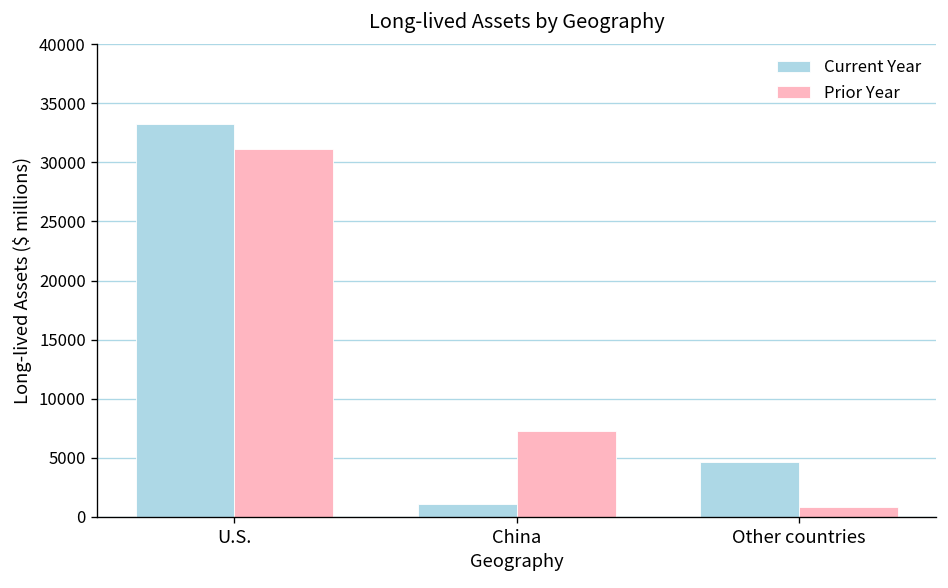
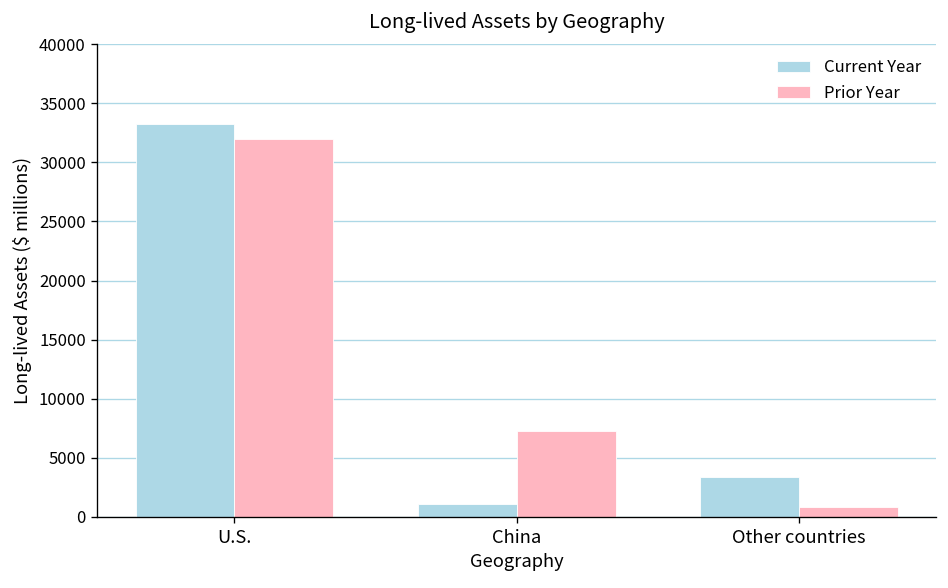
  {
    "Current Year": {
      "U.S.": 33000,
      "China": 1000,
-     "Other countries": 5000
+     "Other countries": 3000
    },
    "Prior Year": {
-     "U.S.": 31000,
+     "U.S.": 32000,
      "China": 7000,
      "Other countries": 1000
    }
  }
